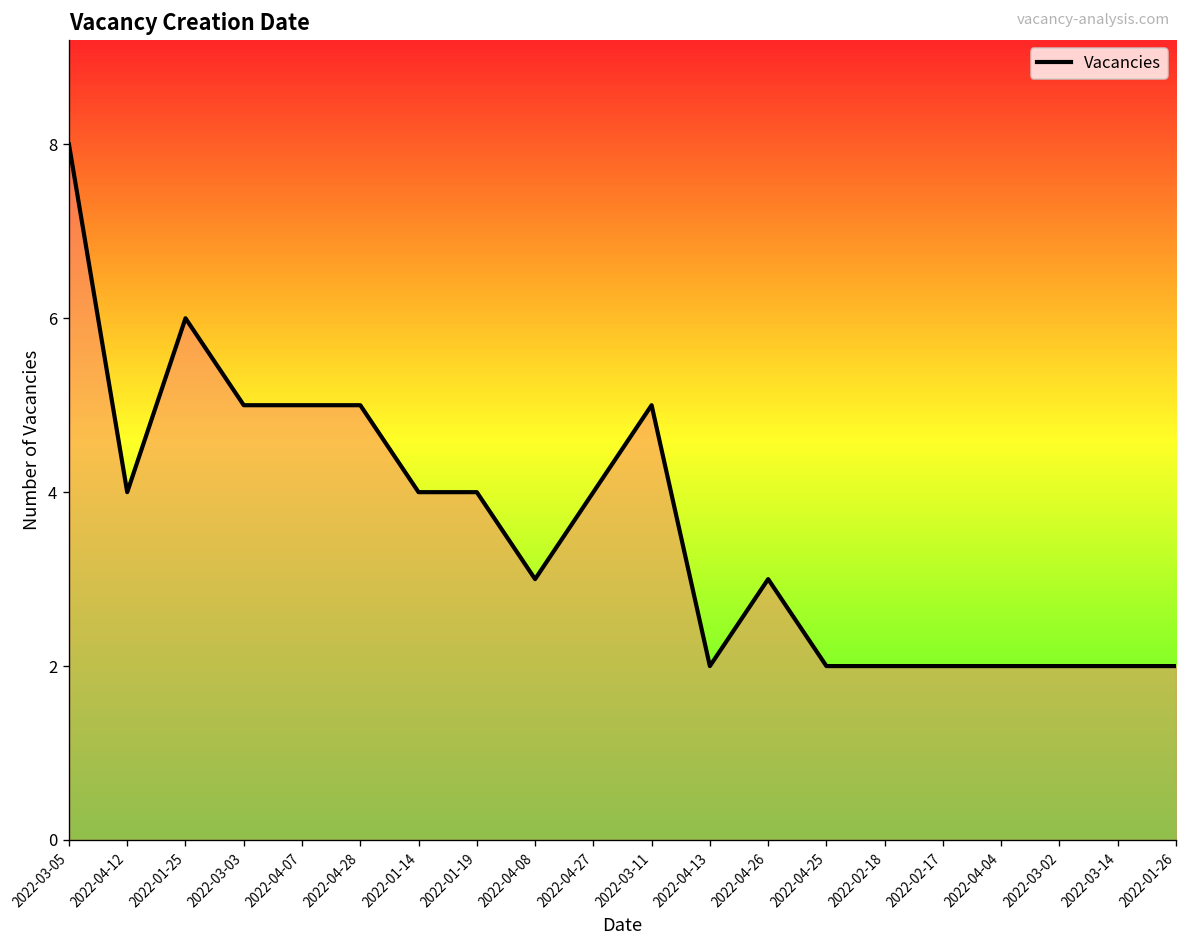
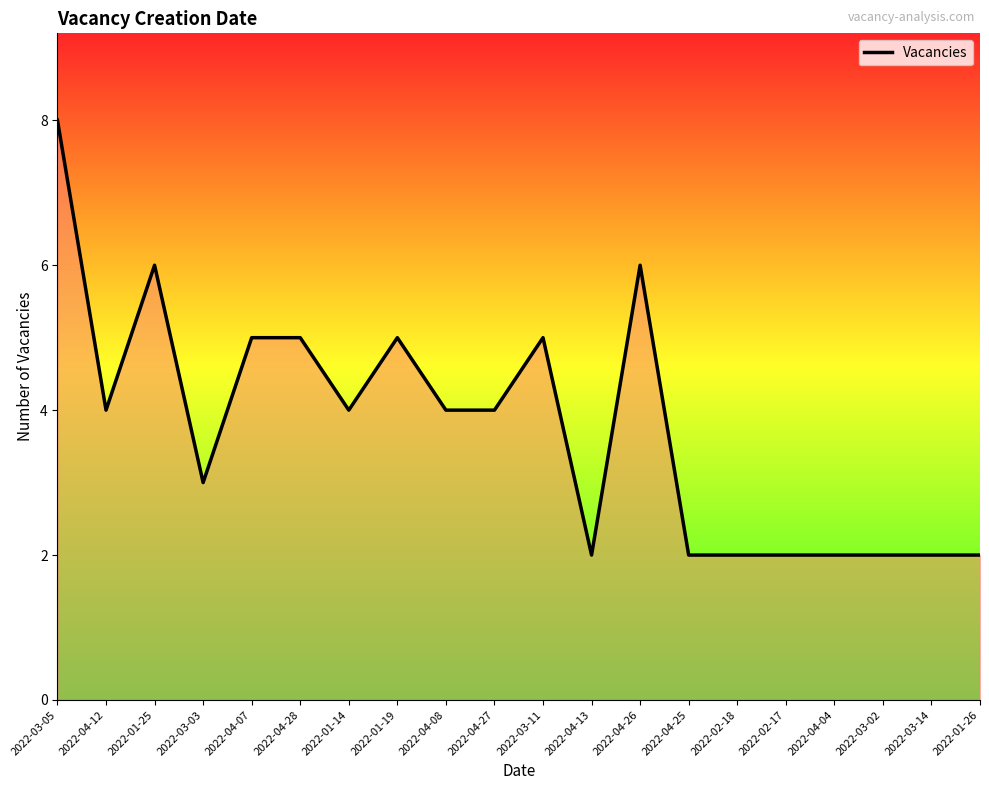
  {
    "2022-03-05": 8,
    "2022-04-12": 4,
    "2022-01-25": 6,
-   "2022-03-03": 5,
+   "2022-03-03": 3,
    "2022-04-07": 5,
    "2022-04-28": 5,
    "2022-01-14": 4,
-   "2022-01-19": 4,
-   "2022-04-08": 3,
+   "2022-01-19": 5,
+   "2022-04-08": 4,
    "2022-04-27": 4,
    "2022-03-11": 5,
    "2022-04-13": 2,
-   "2022-04-26": 3,
+   "2022-04-26": 6,
    "2022-04-25": 2,
    "2022-02-18": 2,
    "2022-02-17": 2,
    "2022-04-04": 2,
    "2022-03-02": 2,
    "2022-03-14": 2,
    "2022-01-26": 2
  }
